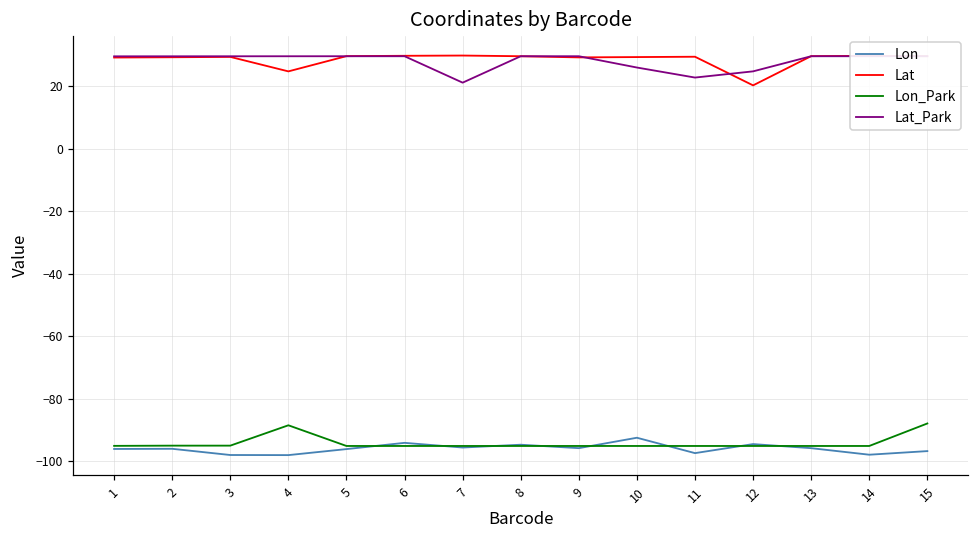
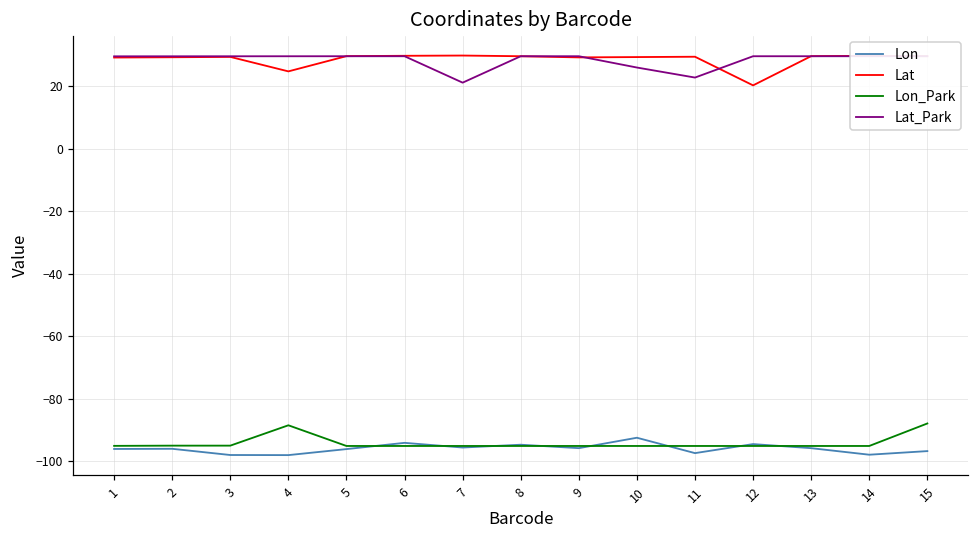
  {
    "Lon": {
      "1": -96,
      "2": -96,
      "3": -98,
      "4": -98,
      "5": -96,
      "6": -94,
      "10": -93,
      "11": -97,
      "14": -98,
      "15": -97
    },
    "Lat": {
      "4": 25,
      "7": 30,
      "10": 29,
      "11": 29,
      "12": 20
    },
    "Lon_Park": {
      "1": -95,
      "2": -95,
      "3": -95,
      "4": -89,
      "5": -95,
      "6": -95,
      "10": -95,
      "11": -95,
      "14": -95,
      "15": -88
    },
    "Lat_Park": {
      "4": 30,
      "7": 21,
      "10": 26,
      "11": 23,
-     "12": 25
+     "12": 30
    }
  }
